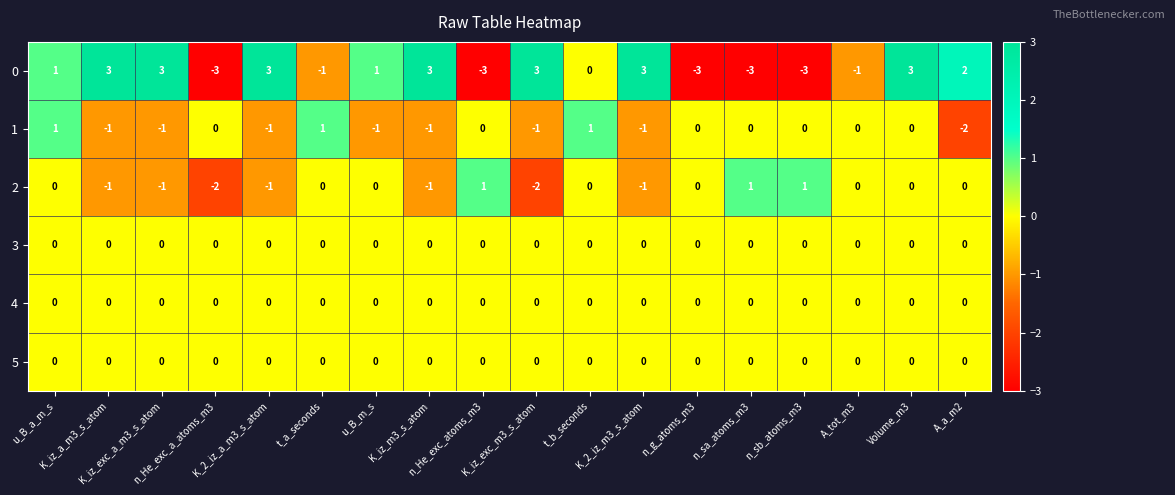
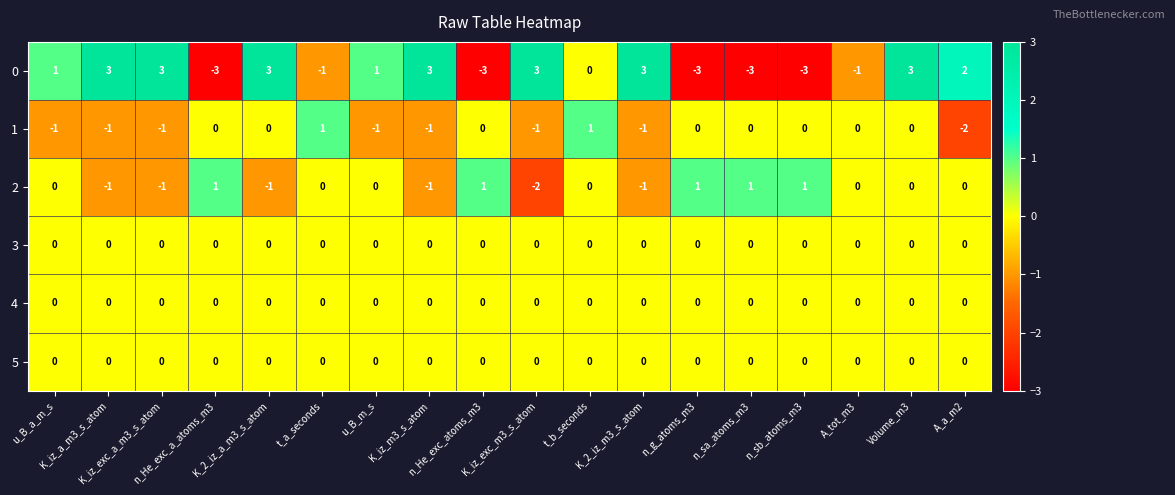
  {
    "0": {
      "u_B_a_m_s": 1,
      "K_iz_a_m3_s_atom": 3,
      "K_iz_exc_a_m3_s_atom": 3,
      "n_He_exc_a_atoms_m3": -3,
      "K_2_iz_a_m3_s_atom": 3,
      "t_a_seconds": -1,
      "u_B_m_s": 1,
      "K_iz_m3_s_atom": 3,
      "n_He_exc_atoms_m3": -3,
      "K_iz_exc_m3_s_atom": 3,
      "t_b_seconds": 0,
      "K_2_iz_m3_s_atom": 3,
      "n_g_atoms_m3": -3,
      "n_sa_atoms_m3": -3,
      "n_sb_atoms_m3": -3,
      "A_tot_m3": -1,
      "Volume_m3": 3,
      "A_a_m2": 2
    },
    "1": {
-     "u_B_a_m_s": 1,
+     "u_B_a_m_s": -1,
      "K_iz_a_m3_s_atom": -1,
      "K_iz_exc_a_m3_s_atom": -1,
      "n_He_exc_a_atoms_m3": 0,
-     "K_2_iz_a_m3_s_atom": -1,
+     "K_2_iz_a_m3_s_atom": 0,
      "t_a_seconds": 1,
      "u_B_m_s": -1,
      "K_iz_m3_s_atom": -1,
      "n_He_exc_atoms_m3": 0,
      "K_iz_exc_m3_s_atom": -1,
      "t_b_seconds": 1,
      "K_2_iz_m3_s_atom": -1,
      "n_g_atoms_m3": 0,
      "n_sa_atoms_m3": 0,
      "n_sb_atoms_m3": 0,
      "A_tot_m3": 0,
      "Volume_m3": 0,
      "A_a_m2": -2
    },
    "2": {
      "u_B_a_m_s": 0,
      "K_iz_a_m3_s_atom": -1,
      "K_iz_exc_a_m3_s_atom": -1,
-     "n_He_exc_a_atoms_m3": -2,
+     "n_He_exc_a_atoms_m3": 1,
      "K_2_iz_a_m3_s_atom": -1,
      "t_a_seconds": 0,
      "u_B_m_s": 0,
      "K_iz_m3_s_atom": -1,
      "n_He_exc_atoms_m3": 1,
      "K_iz_exc_m3_s_atom": -2,
      "t_b_seconds": 0,
      "K_2_iz_m3_s_atom": -1,
-     "n_g_atoms_m3": 0,
+     "n_g_atoms_m3": 1,
      "n_sa_atoms_m3": 1,
      "n_sb_atoms_m3": 1,
      "A_tot_m3": 0,
      "Volume_m3": 0,
      "A_a_m2": 0
    },
    "3": {
      "u_B_a_m_s": 0,
      "K_iz_a_m3_s_atom": 0,
      "K_iz_exc_a_m3_s_atom": 0,
      "n_He_exc_a_atoms_m3": 0,
      "K_2_iz_a_m3_s_atom": 0,
      "t_a_seconds": 0,
      "u_B_m_s": 0,
      "K_iz_m3_s_atom": 0,
      "n_He_exc_atoms_m3": 0,
      "K_iz_exc_m3_s_atom": 0,
      "t_b_seconds": 0,
      "K_2_iz_m3_s_atom": 0,
      "n_g_atoms_m3": 0,
      "n_sa_atoms_m3": 0,
      "n_sb_atoms_m3": 0,
      "A_tot_m3": 0,
      "Volume_m3": 0,
      "A_a_m2": 0
    },
    "4": {
      "u_B_a_m_s": 0,
      "K_iz_a_m3_s_atom": 0,
      "K_iz_exc_a_m3_s_atom": 0,
      "n_He_exc_a_atoms_m3": 0,
      "K_2_iz_a_m3_s_atom": 0,
      "t_a_seconds": 0,
      "u_B_m_s": 0,
      "K_iz_m3_s_atom": 0,
      "n_He_exc_atoms_m3": 0,
      "K_iz_exc_m3_s_atom": 0,
      "t_b_seconds": 0,
      "K_2_iz_m3_s_atom": 0,
      "n_g_atoms_m3": 0,
      "n_sa_atoms_m3": 0,
      "n_sb_atoms_m3": 0,
      "A_tot_m3": 0,
      "Volume_m3": 0,
      "A_a_m2": 0
    },
    "5": {
      "u_B_a_m_s": 0,
      "K_iz_a_m3_s_atom": 0,
      "K_iz_exc_a_m3_s_atom": 0,
      "n_He_exc_a_atoms_m3": 0,
      "K_2_iz_a_m3_s_atom": 0,
      "t_a_seconds": 0,
      "u_B_m_s": 0,
      "K_iz_m3_s_atom": 0,
      "n_He_exc_atoms_m3": 0,
      "K_iz_exc_m3_s_atom": 0,
      "t_b_seconds": 0,
      "K_2_iz_m3_s_atom": 0,
      "n_g_atoms_m3": 0,
      "n_sa_atoms_m3": 0,
      "n_sb_atoms_m3": 0,
      "A_tot_m3": 0,
      "Volume_m3": 0,
      "A_a_m2": 0
    }
  }
